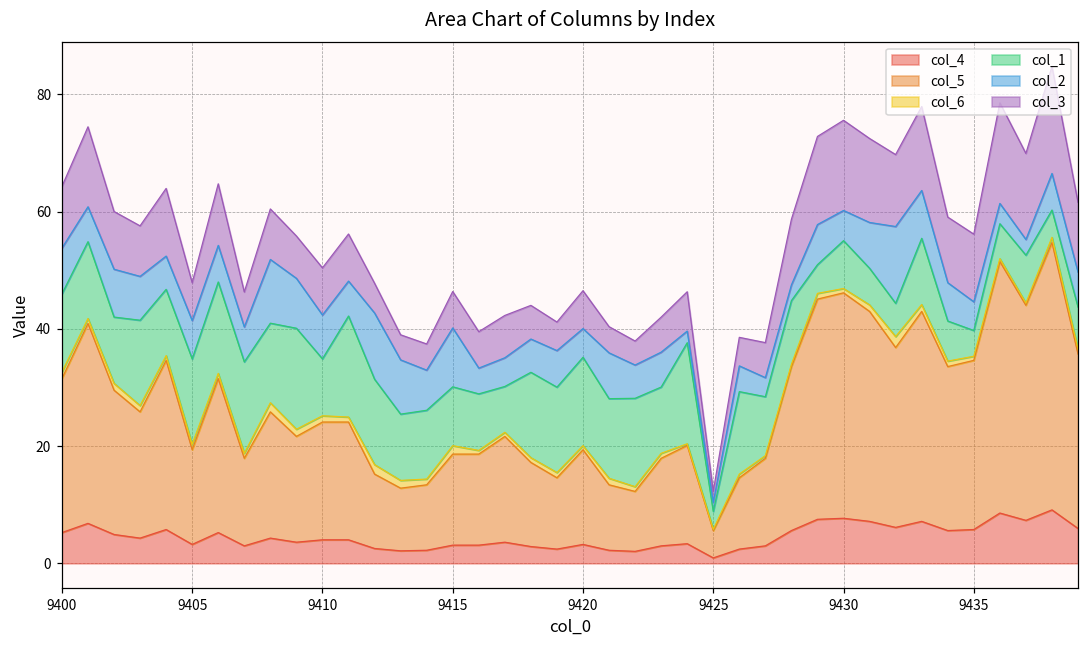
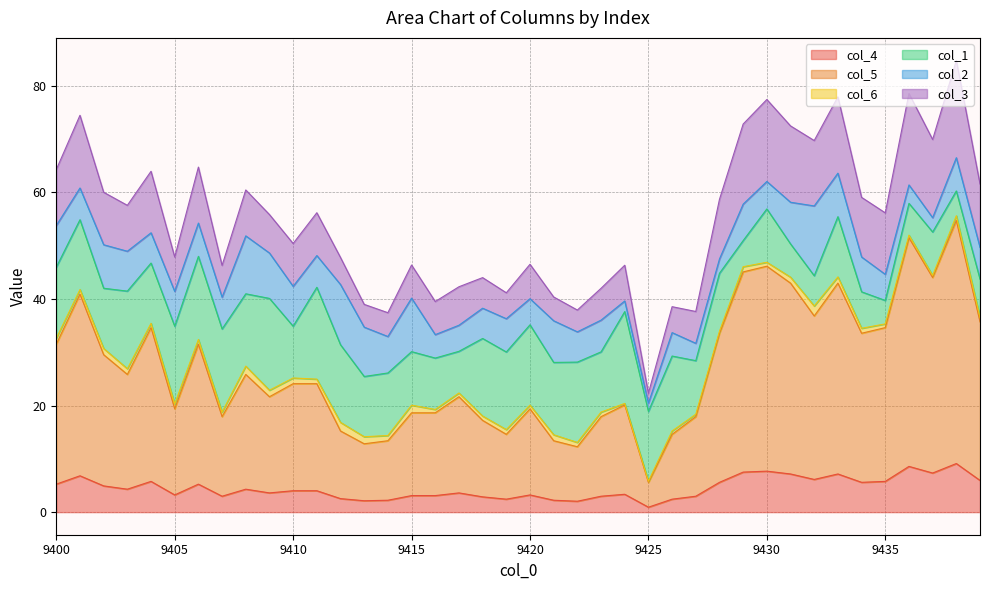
  {
    "col_1": {
      "9400": 13,
      "9405": 15,
      "9410": 10,
      "9415": 10,
      "9420": 15,
-     "9425": 3,
-     "9430": 8,
+     "9425": 13,
+     "9430": 10,
      "9435": 4
    },
    "col_2": {
      "9400": 8,
      "9405": 7,
      "9410": 7,
      "9415": 10,
      "9420": 5,
      "9425": 2,
      "9430": 5,
      "9435": 5
    },
    "col_3": {
      "9400": 11,
      "9405": 6,
      "9410": 8,
      "9415": 6,
      "9420": 6,
      "9425": 2,
      "9430": 15,
      "9435": 12
    }
  }
